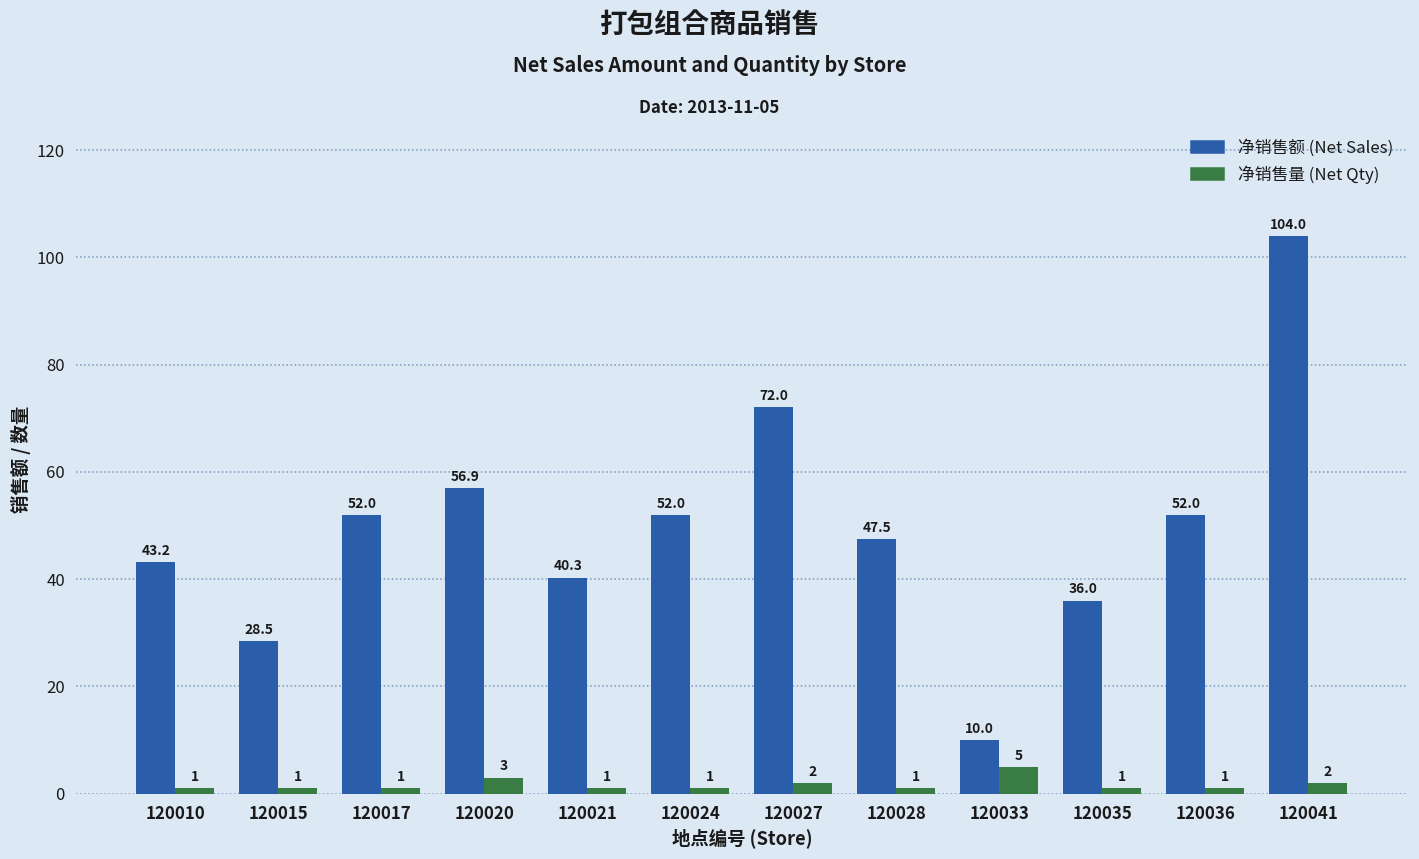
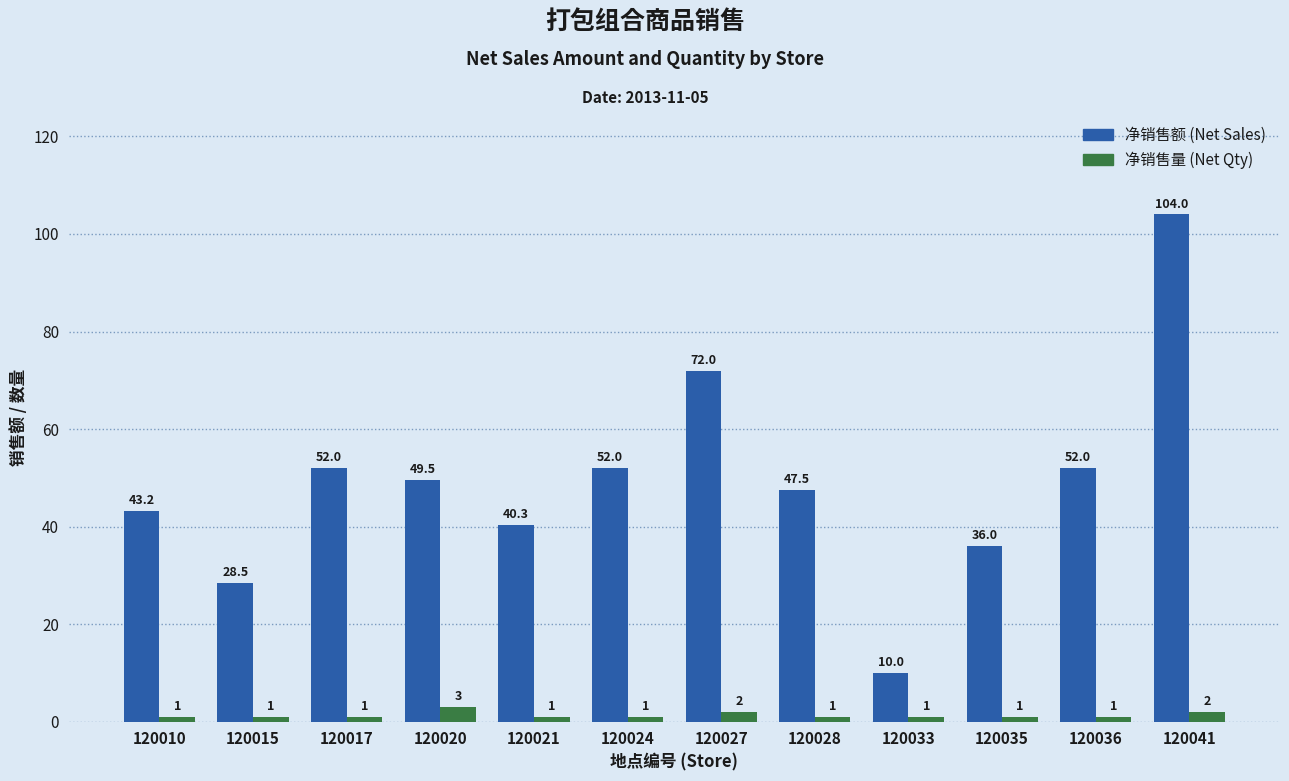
  {
    "净销售额 (Net Sales)": {
      "120010": 43.2,
      "120015": 28.5,
      "120017": 52.0,
-     "120020": 56.9,
+     "120020": 49.5,
      "120021": 40.3,
      "120024": 52.0,
      "120027": 72.0,
      "120028": 47.5,
      "120033": 10.0,
      "120035": 36.0,
      "120036": 52.0,
      "120041": 104.0
    },
    "净销售量 (Net Qty)": {
      "120010": 1,
      "120015": 1,
      "120017": 1,
      "120020": 3,
      "120021": 1,
      "120024": 1,
      "120027": 2,
      "120028": 1,
-     "120033": 5,
+     "120033": 1,
      "120035": 1,
      "120036": 1,
      "120041": 2
    }
  }
